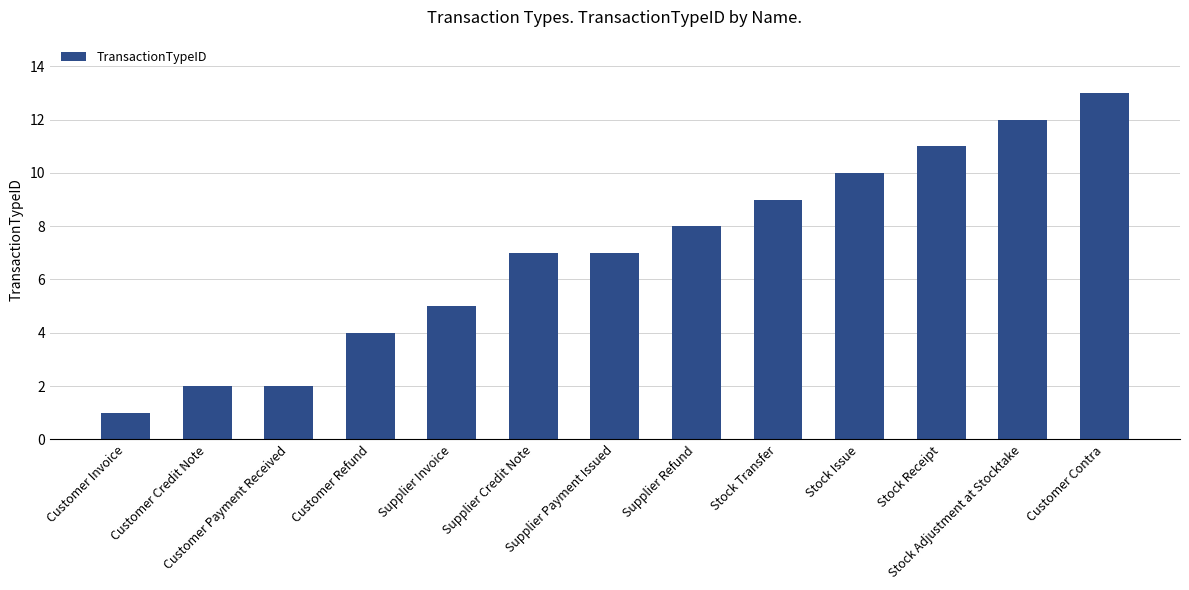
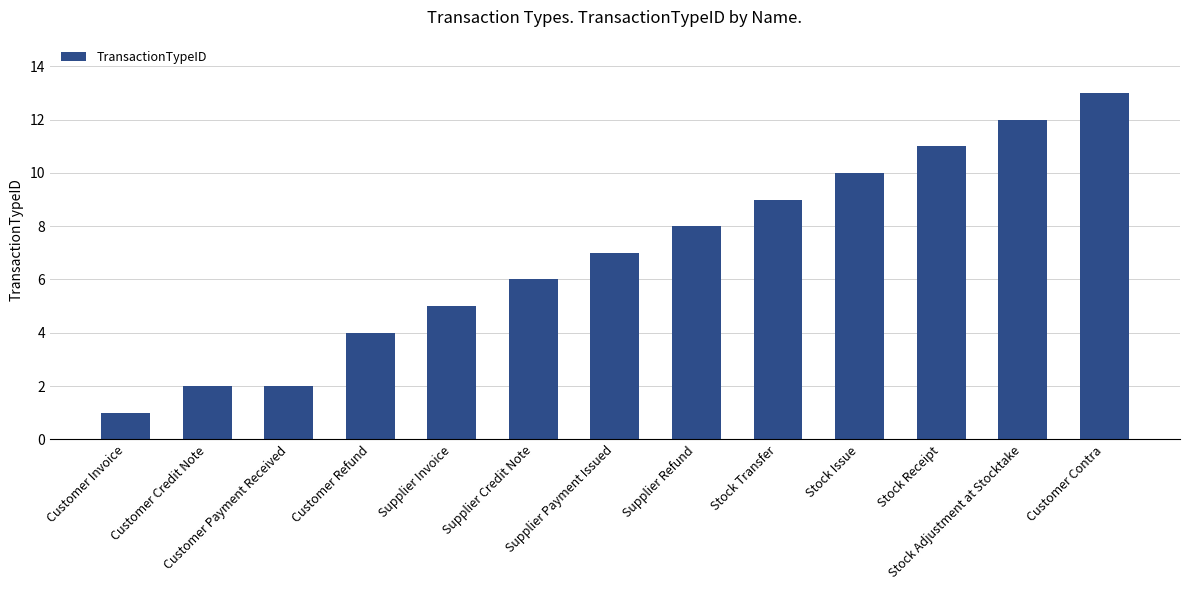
  {
    "Customer Invoice": 1,
    "Customer Credit Note": 2,
    "Customer Payment Received": 2,
    "Customer Refund": 4,
    "Supplier Invoice": 5,
-   "Supplier Credit Note": 7,
+   "Supplier Credit Note": 6,
    "Supplier Payment Issued": 7,
    "Supplier Refund": 8,
    "Stock Transfer": 9,
    "Stock Issue": 10,
    "Stock Receipt": 11,
    "Stock Adjustment at Stocktake": 12,
    "Customer Contra": 13
  }
